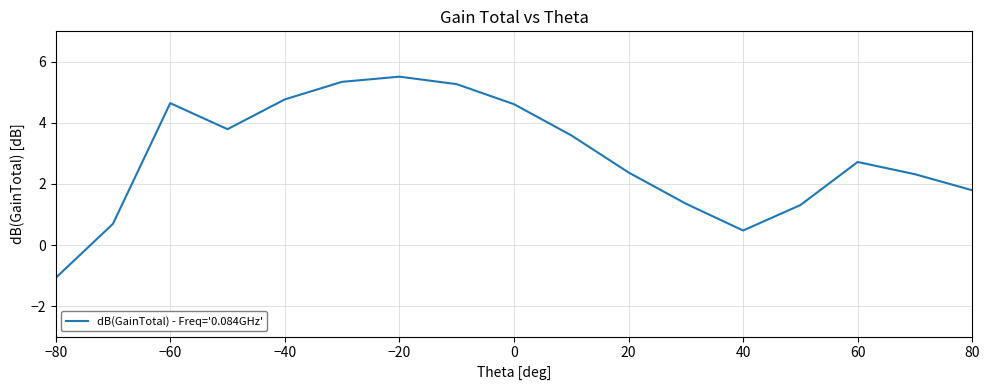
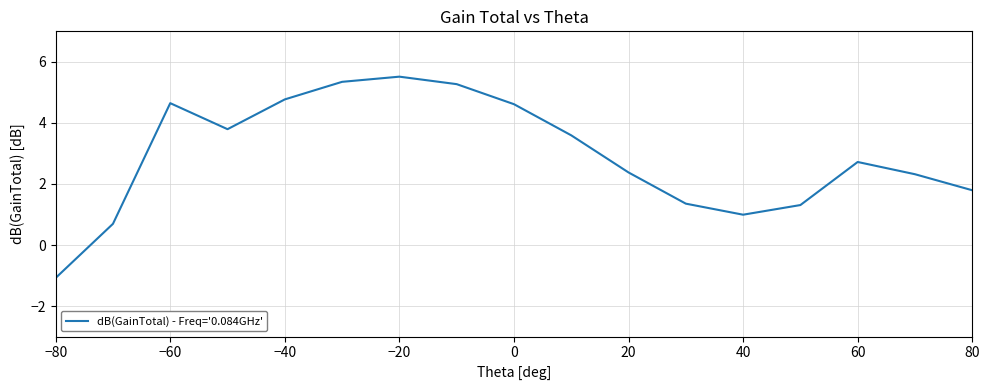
  {
    "−80": -1.1,
    "−60": 4.6,
    "−40": 4.8,
    "−20": 5.5,
    "0": 4.6,
    "20": 2.4,
-   "40": 0.5,
+   "40": 1.0,
    "60": 2.7,
    "80": 1.8
  }
